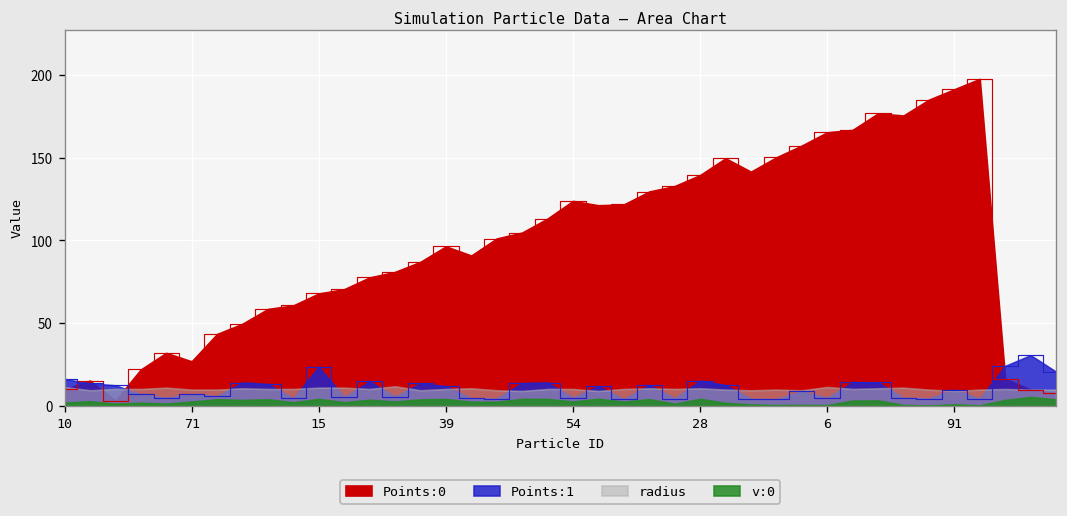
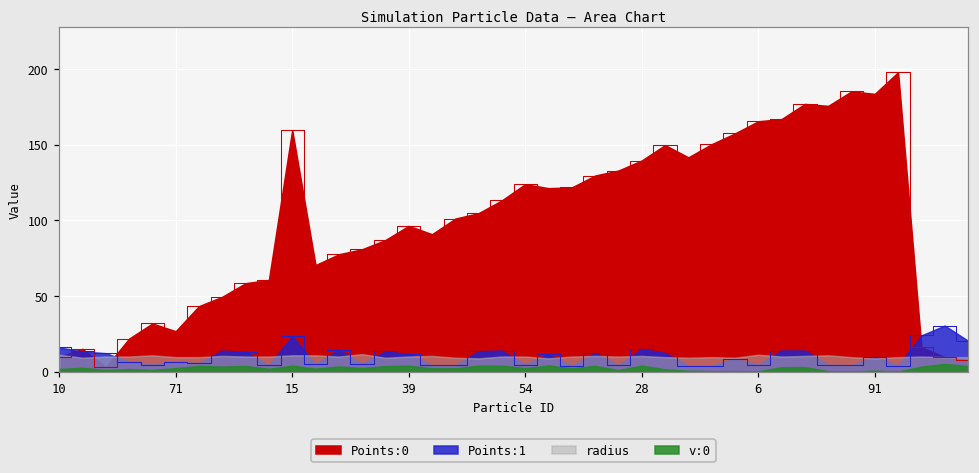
  {
    "Points:0": {
      "71": 27,
-     "15": 68,
+     "15": 160,
      "54": 124,
-     "91": 191
+     "91": 183
    },
    "Points:1": {
      "10": 16,
      "71": 7,
      "15": 23,
      "54": 5
    },
    "radius": {
      "71": 10,
      "15": 11,
      "54": 10
    },
    "v:0": {
      "71": 2,
      "15": 4,
      "54": 2
    }
  }
